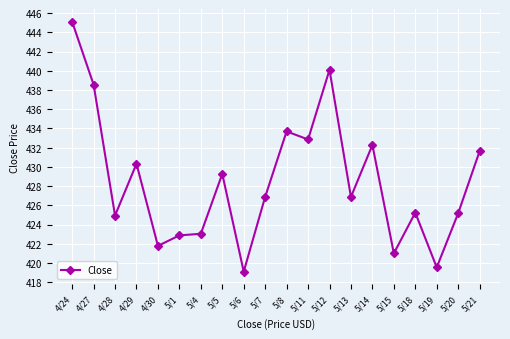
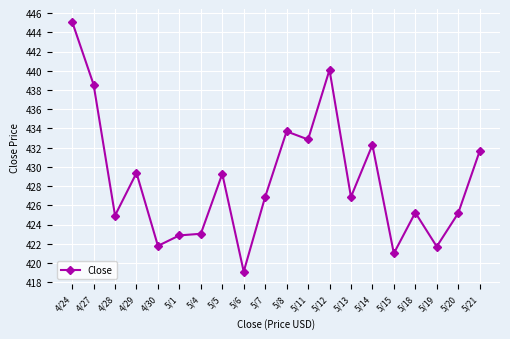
  {
    "4/24": 445,
    "4/27": 439,
    "4/28": 425,
-   "4/29": 430,
+   "4/29": 429,
    "4/30": 422,
    "5/1": 423,
    "5/4": 423,
    "5/5": 429,
    "5/6": 419,
    "5/7": 427,
    "5/8": 434,
    "5/11": 433,
    "5/12": 440,
    "5/13": 427,
    "5/14": 432,
    "5/15": 421,
    "5/18": 425,
-   "5/19": 420,
+   "5/19": 422,
    "5/20": 425,
    "5/21": 432
  }
